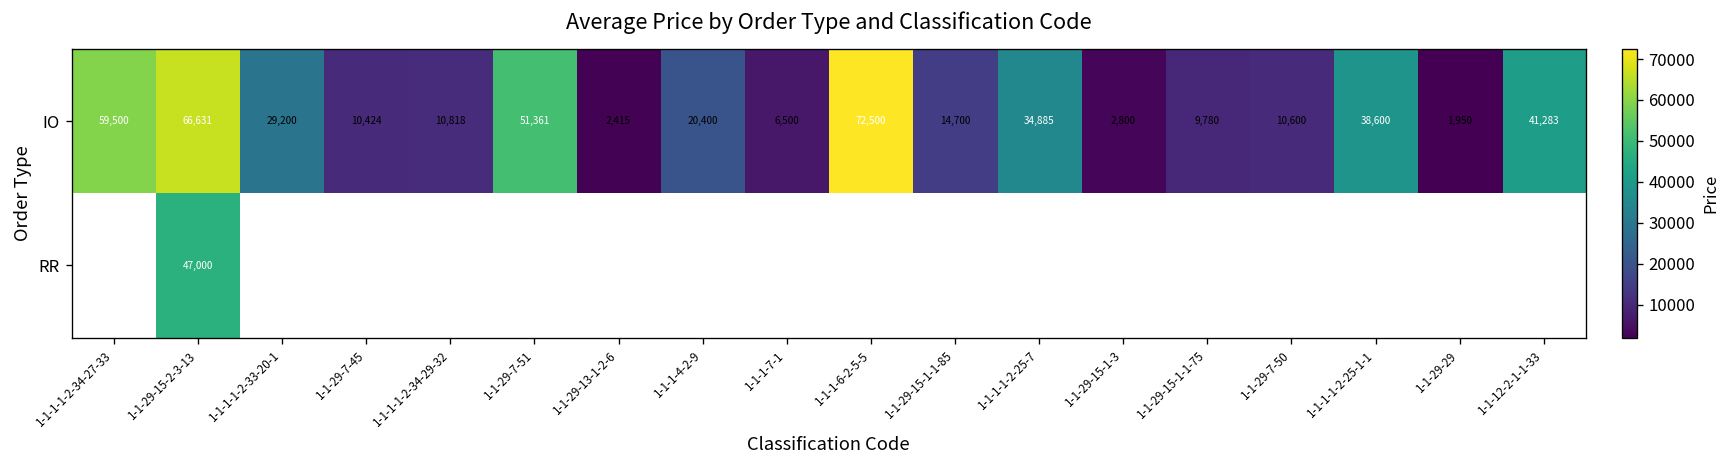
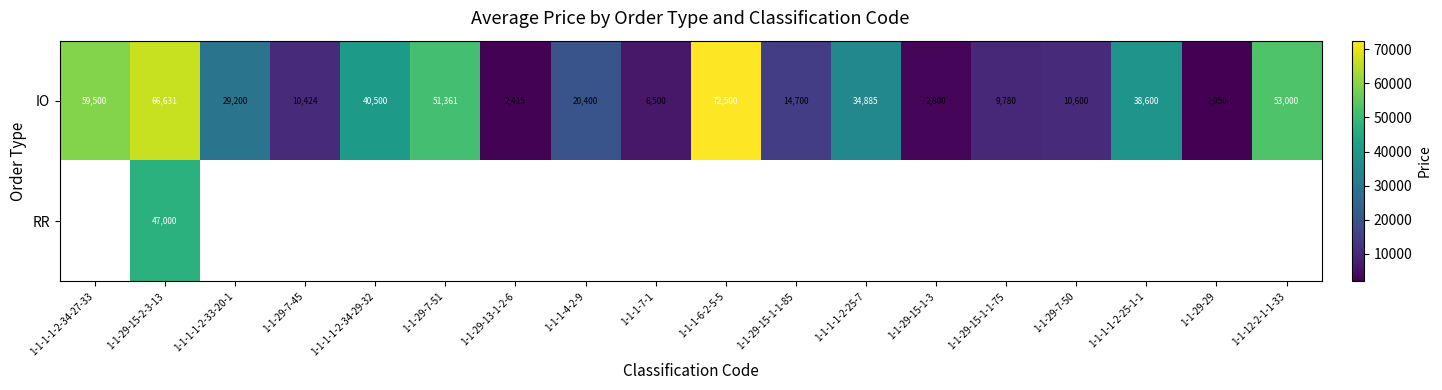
  {
    "IO": {
      "1-1-1-1-2-34-27-33": "59,500",
      "1-1-29-15-2-3-13": "66,631",
      "1-1-1-1-2-33-20-1": "29,200",
      "1-1-29-7-45": "10,424",
-     "1-1-1-1-2-34-29-32": "10,818",
+     "1-1-1-1-2-34-29-32": "40,500",
      "1-1-29-7-51": "51,361",
      "1-1-29-13-1-2-6": "2,415",
      "1-1-1-4-2-9": "20,400",
      "1-1-1-7-1": "6,500",
      "1-1-1-6-2-5-5": "72,500",
      "1-1-29-15-1-1-85": "14,700",
      "1-1-1-1-2-25-7": "34,885",
      "1-1-29-15-1-3": "2,800",
      "1-1-29-15-1-1-75": "9,780",
      "1-1-29-7-50": "10,600",
      "1-1-1-1-2-25-1-1": "38,600",
      "1-1-29-29": "1,950",
-     "1-1-12-2-1-1-33": "41,283"
+     "1-1-12-2-1-1-33": "53,000"
    },
    "RR": {
      "1-1-29-15-2-3-13": "47,000"
    }
  }
